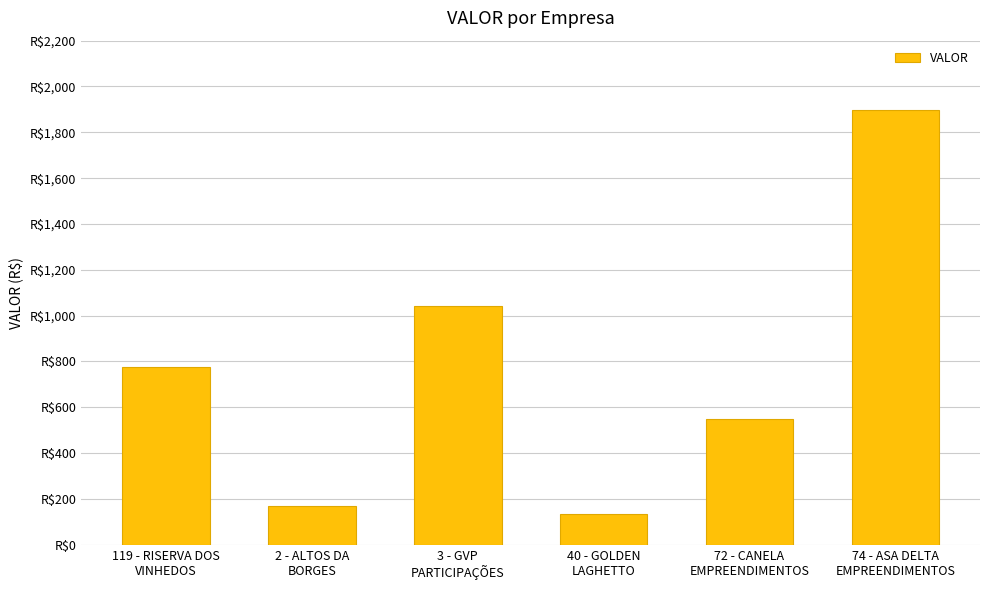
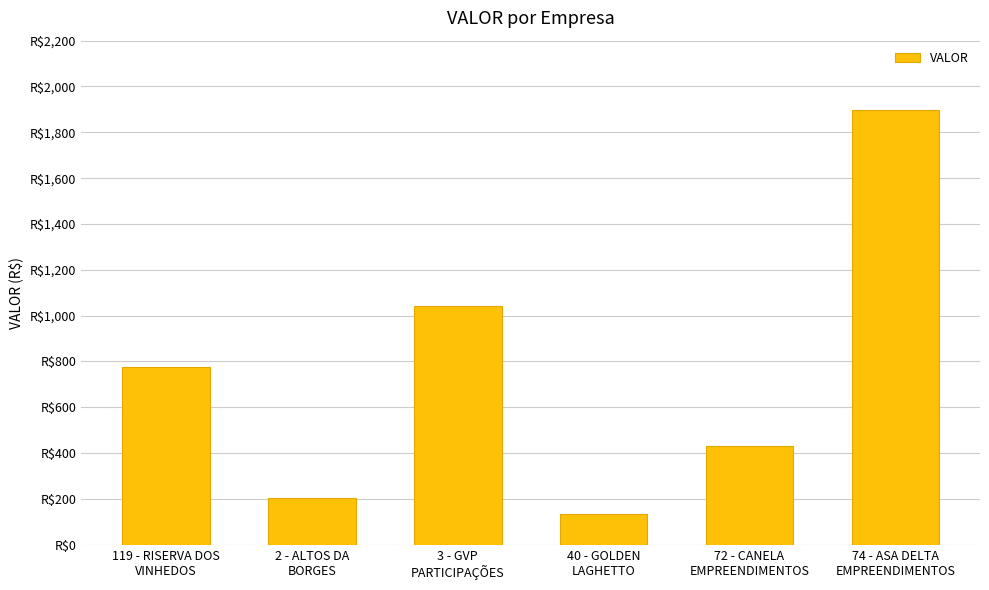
  {
    "119 - RISERVA DOS VINHEDOS": "R$780",
-   "2 - ALTOS DA BORGES": "R$170",
+   "2 - ALTOS DA BORGES": "R$200",
    "3 - GVP PARTICIPAÇÕES": "R$1,040",
    "40 - GOLDEN LAGHETTO": "R$130",
-   "72 - CANELA EMPREENDIMENTOS": "R$550",
+   "72 - CANELA EMPREENDIMENTOS": "R$430",
    "74 - ASA DELTA EMPREENDIMENTOS": "R$1,900"
  }
